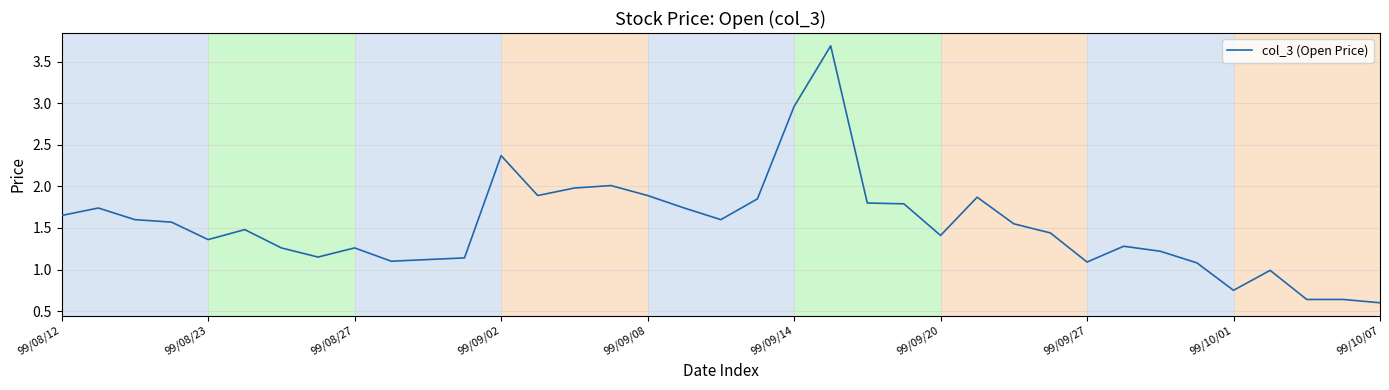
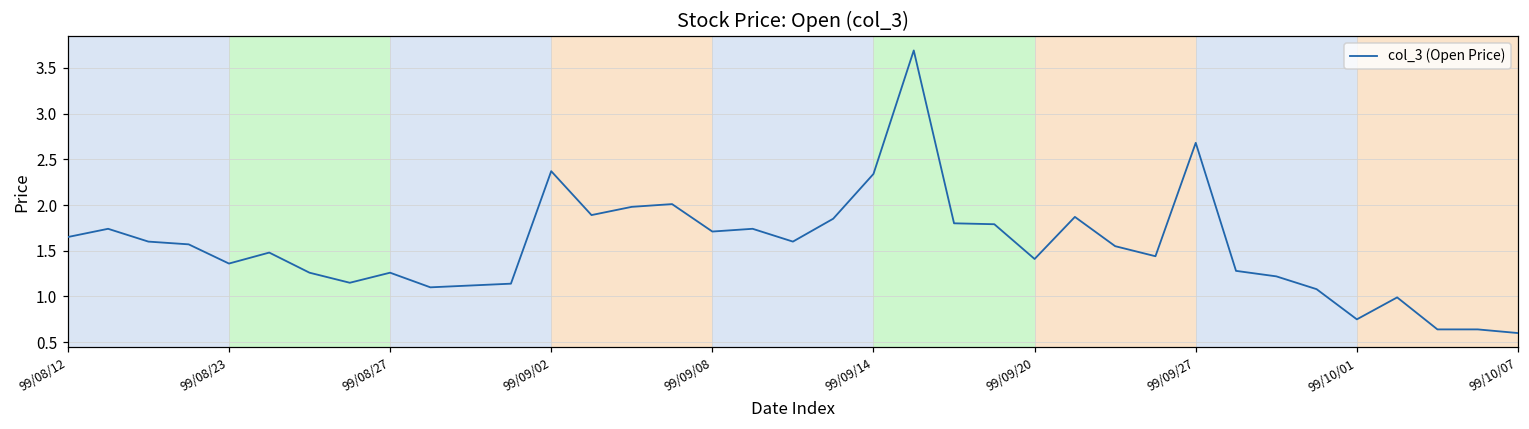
  {
    "99/08/12": 1.7,
    "99/08/23": 1.4,
    "99/08/27": 1.3,
    "99/09/02": 2.4,
-   "99/09/08": 1.9,
-   "99/09/14": 3.0,
+   "99/09/08": 1.7,
+   "99/09/14": 2.3,
    "99/09/20": 1.4,
-   "99/09/27": 1.1,
+   "99/09/27": 2.7,
    "99/10/01": 0.8,
    "99/10/07": 0.6
  }
